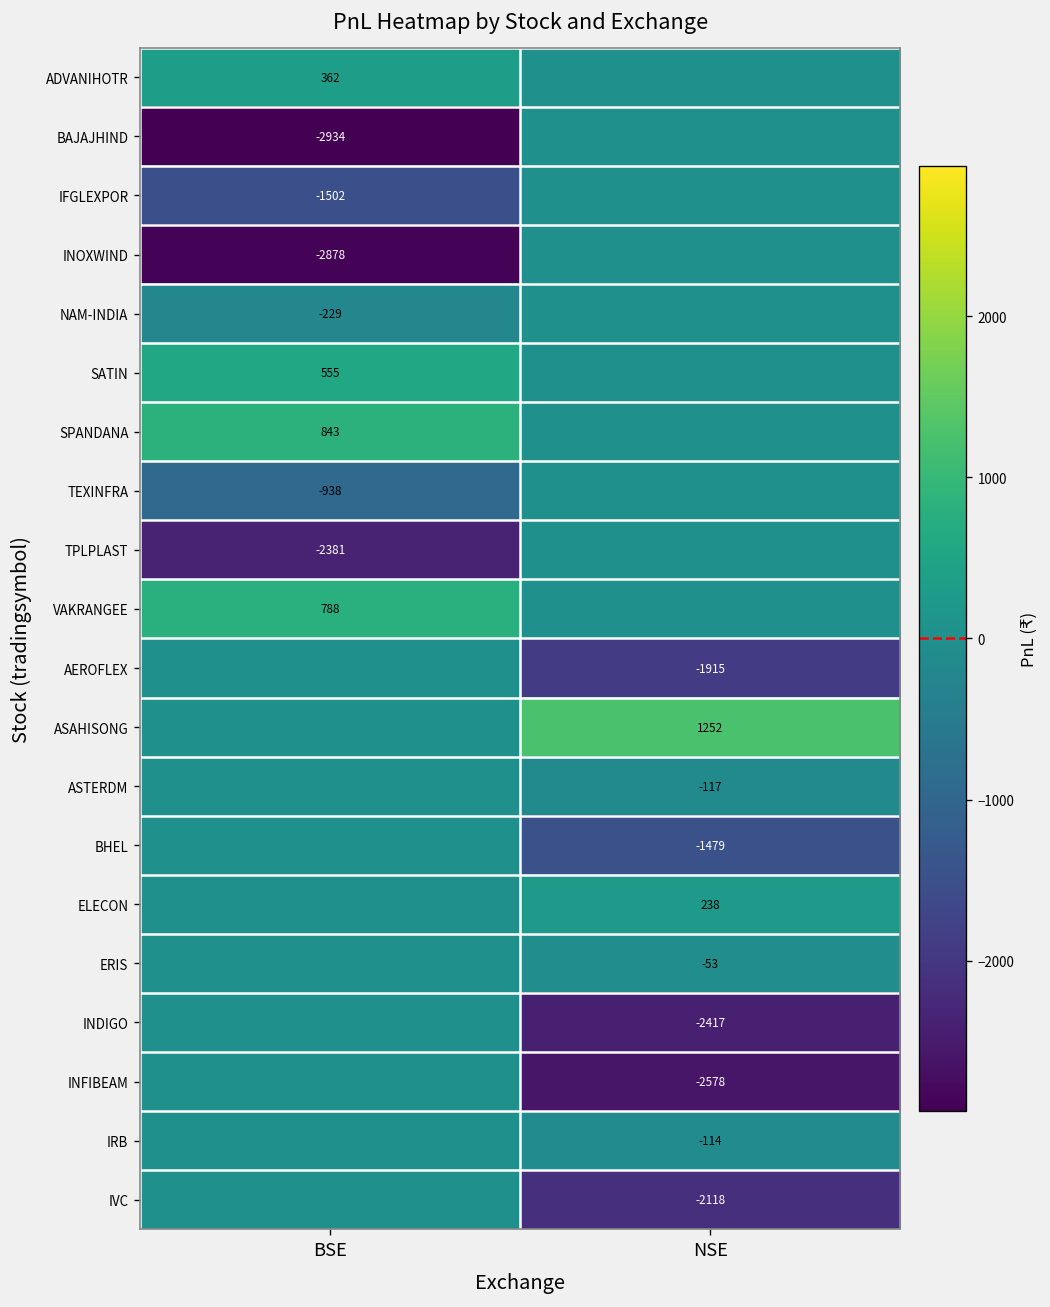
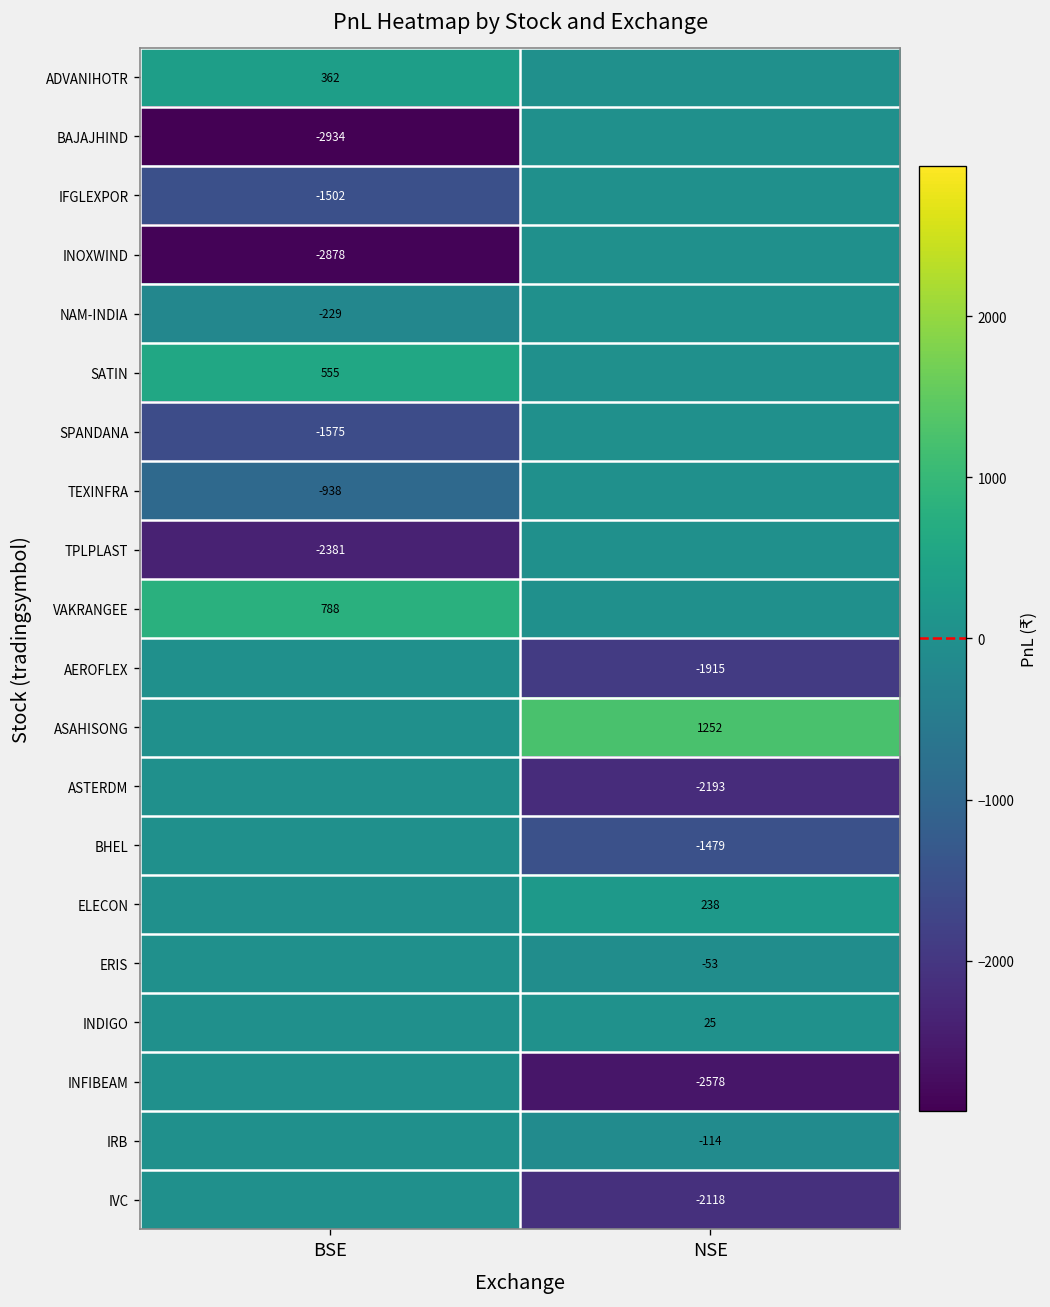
  {
    "ADVANIHOTR": {
      "BSE": 362
    },
    "BAJAJHIND": {
      "BSE": -2934
    },
    "IFGLEXPOR": {
      "BSE": -1502
    },
    "INOXWIND": {
      "BSE": -2878
    },
    "NAM-INDIA": {
      "BSE": -229
    },
    "SATIN": {
      "BSE": 555
    },
    "SPANDANA": {
-     "BSE": 843
+     "BSE": -1575
    },
    "TEXINFRA": {
      "BSE": -938
    },
    "TPLPLAST": {
      "BSE": -2381
    },
    "VAKRANGEE": {
      "BSE": 788
    },
    "AEROFLEX": {
      "NSE": -1915
    },
    "ASAHISONG": {
      "NSE": 1252
    },
    "ASTERDM": {
-     "NSE": -117
+     "NSE": -2193
    },
    "BHEL": {
      "NSE": -1479
    },
    "ELECON": {
      "NSE": 238
    },
    "ERIS": {
      "NSE": -53
    },
    "INDIGO": {
-     "NSE": -2417
+     "NSE": 25
    },
    "INFIBEAM": {
      "NSE": -2578
    },
    "IRB": {
      "NSE": -114
    },
    "IVC": {
      "NSE": -2118
    }
  }
